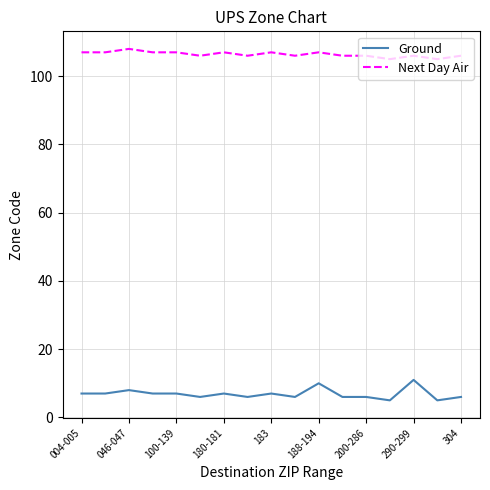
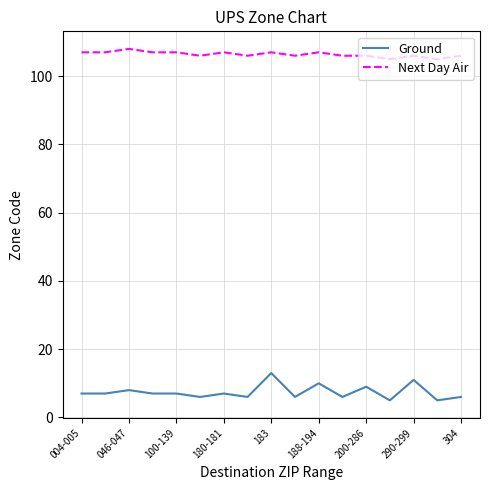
  {
    "Ground": {
      "004-005": 7,
      "046-047": 8,
      "100-139": 7,
      "180-181": 7,
-     "183": 7,
+     "183": 13,
      "188-194": 10,
-     "200-286": 6,
+     "200-286": 9,
      "290-299": 11,
      "304": 6
    },
    "Next Day Air": {
      "004-005": 107,
      "046-047": 108,
      "100-139": 107,
      "180-181": 107,
      "183": 107,
      "188-194": 107
    }
  }
